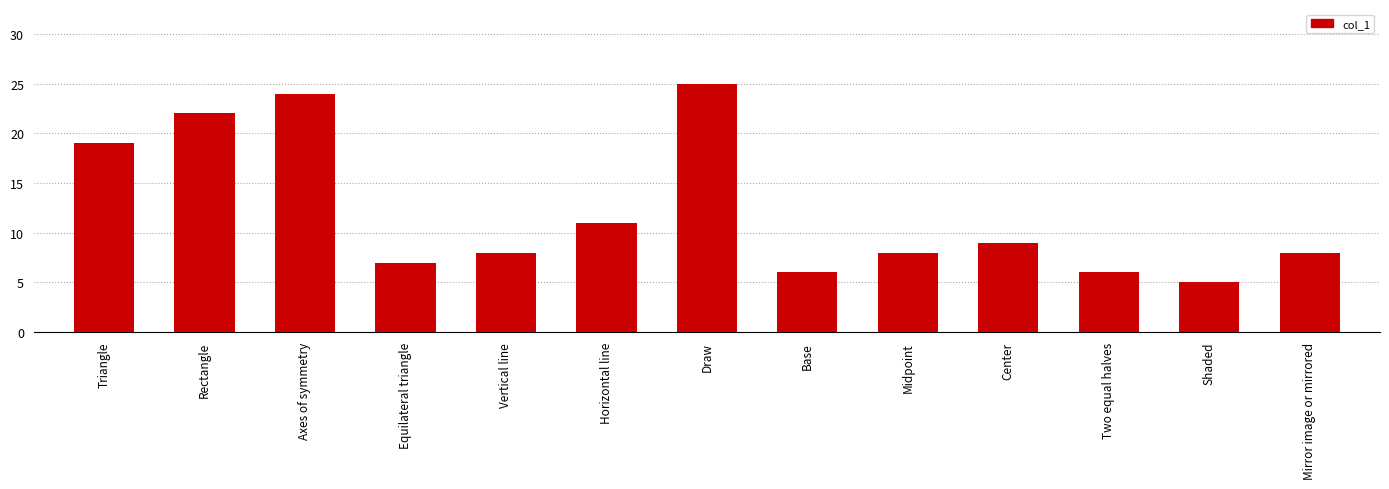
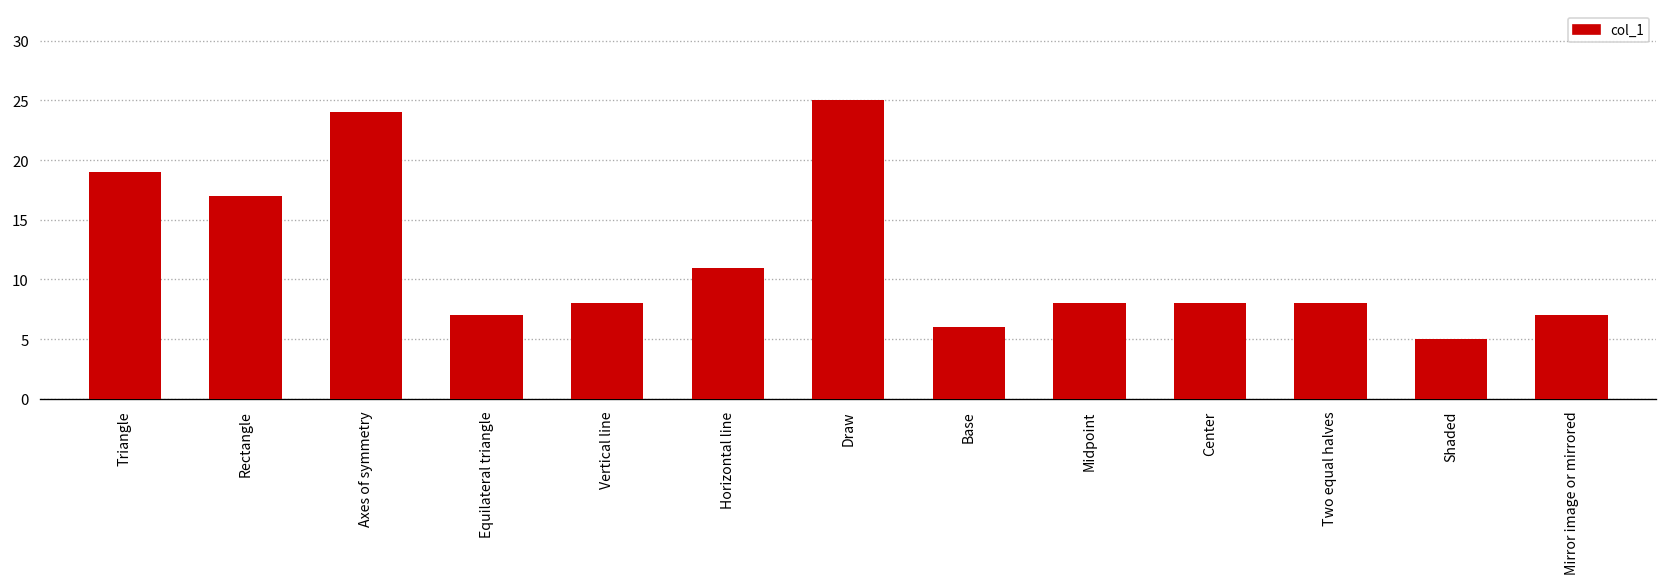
  {
    "Triangle": 19,
-   "Rectangle": 22,
+   "Rectangle": 17,
    "Axes of symmetry": 24,
    "Equilateral triangle": 7,
    "Vertical line": 8,
    "Horizontal line": 11,
    "Draw": 25,
    "Base": 6,
    "Midpoint": 8,
-   "Center": 9,
-   "Two equal halves": 6,
+   "Center": 8,
+   "Two equal halves": 8,
    "Shaded": 5,
-   "Mirror image or mirrored": 8
+   "Mirror image or mirrored": 7
  }
